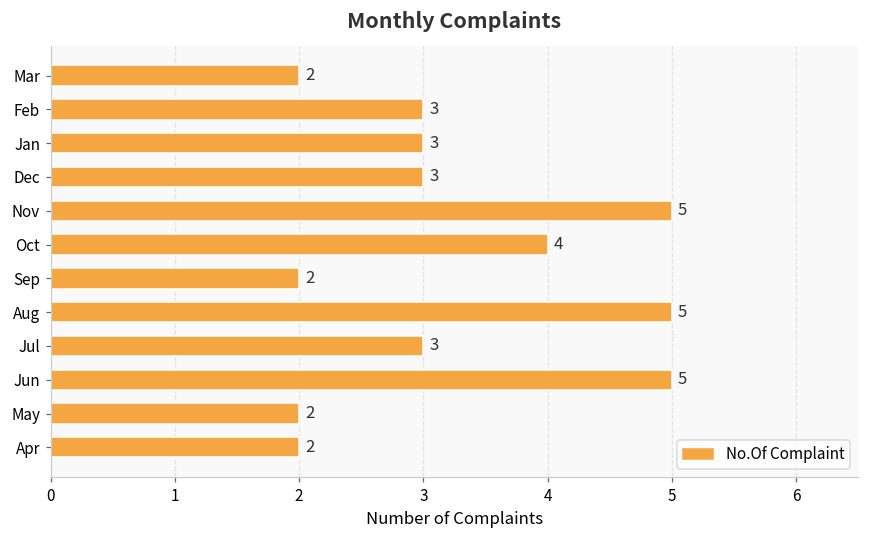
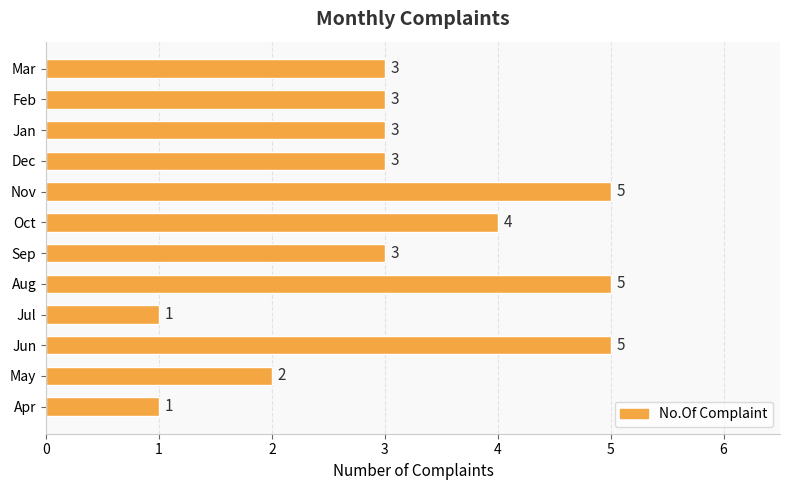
  {
-   "Mar": 2,
+   "Mar": 3,
    "Feb": 3,
    "Jan": 3,
    "Dec": 3,
    "Nov": 5,
    "Oct": 4,
-   "Sep": 2,
+   "Sep": 3,
    "Aug": 5,
-   "Jul": 3,
+   "Jul": 1,
    "Jun": 5,
    "May": 2,
-   "Apr": 2
+   "Apr": 1
  }
